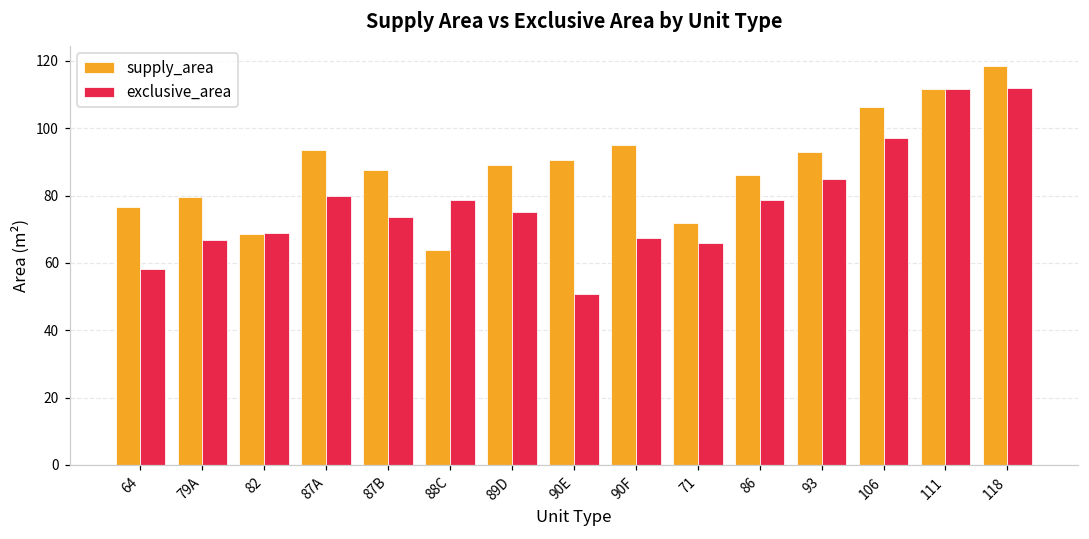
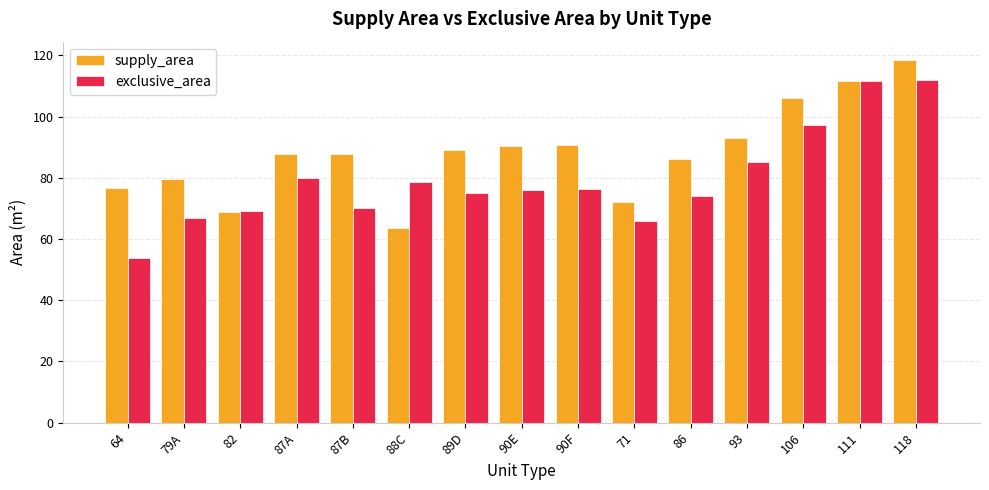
  {
    "supply_area": {
      "64": 77,
      "79A": 79,
      "82": 69,
-     "87A": 94,
+     "87A": 88,
      "87B": 88,
      "88C": 64,
      "89D": 89,
      "90E": 91,
-     "90F": 95,
+     "90F": 91,
      "71": 72,
      "86": 86,
      "93": 93,
      "106": 106,
      "111": 112,
      "118": 119
    },
    "exclusive_area": {
-     "64": 58,
+     "64": 54,
      "79A": 67,
      "82": 69,
      "87A": 80,
-     "87B": 74,
+     "87B": 70,
      "88C": 79,
      "89D": 75,
-     "90E": 51,
-     "90F": 67,
+     "90E": 76,
+     "90F": 76,
      "71": 66,
-     "86": 79,
+     "86": 74,
      "93": 85,
      "106": 97,
      "111": 112,
      "118": 112
    }
  }
